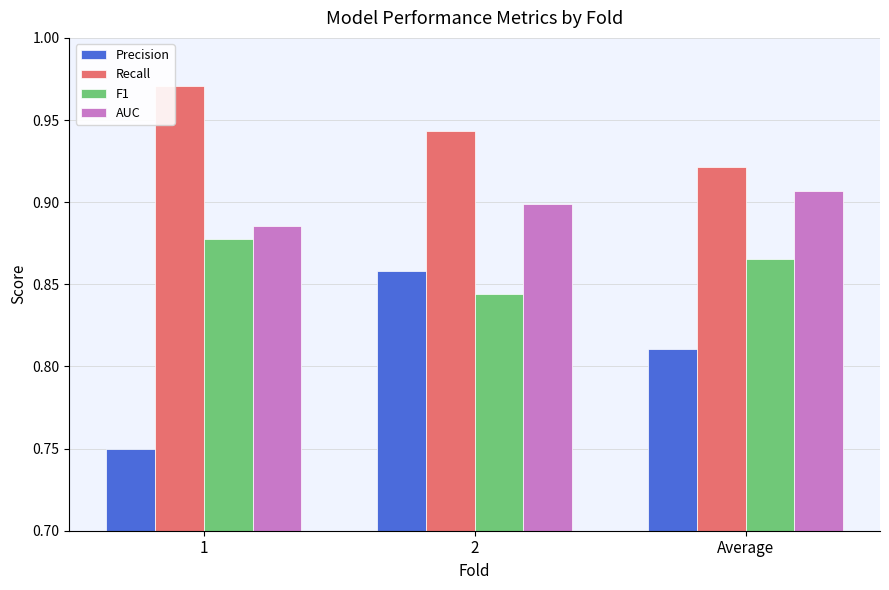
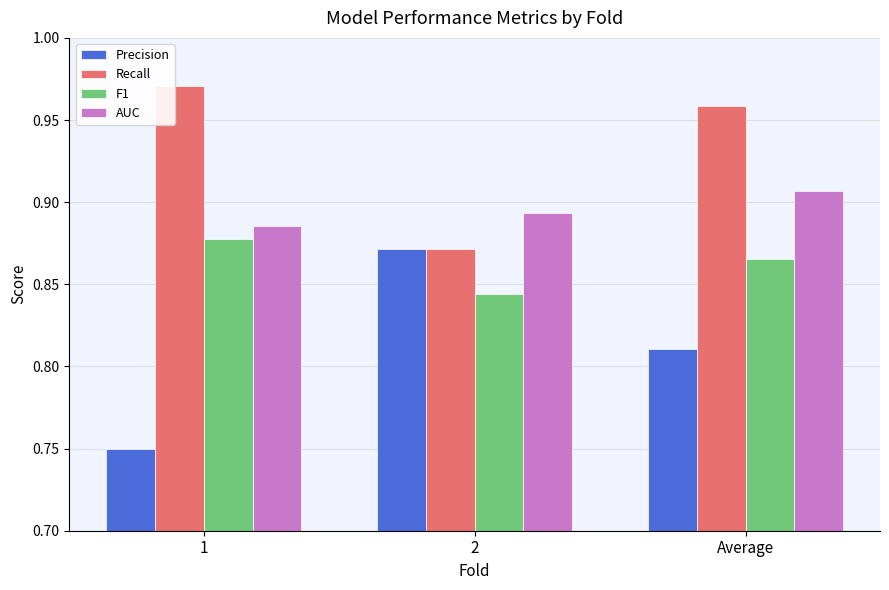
  {
    "Precision": {
      "1": 0.750,
-     "2": 0.858,
+     "2": 0.872,
      "Average": 0.811
    },
    "Recall": {
      "1": 0.971,
-     "2": 0.944,
-     "Average": 0.921
+     "2": 0.872,
+     "Average": 0.958
    },
    "F1": {
      "1": 0.878,
      "2": 0.844,
      "Average": 0.866
    },
    "AUC": {
      "1": 0.886,
-     "2": 0.899,
+     "2": 0.894,
      "Average": 0.907
    }
  }
